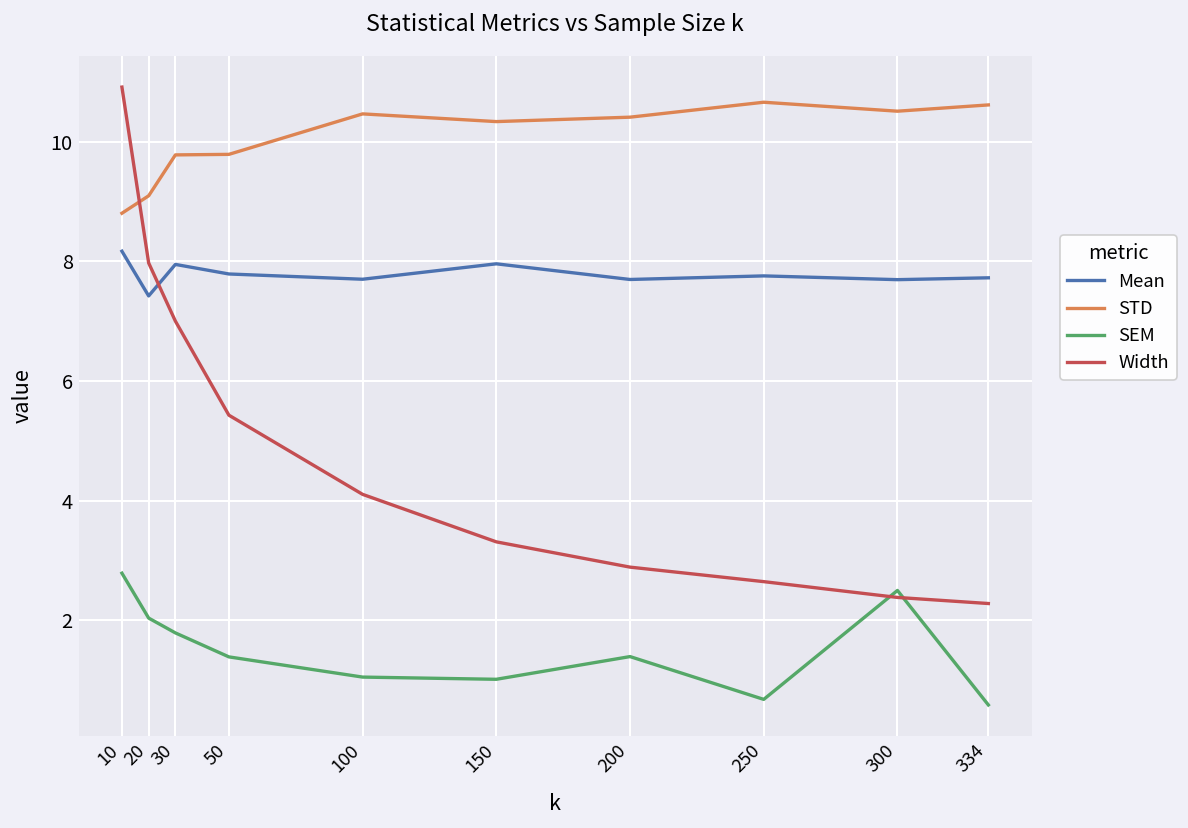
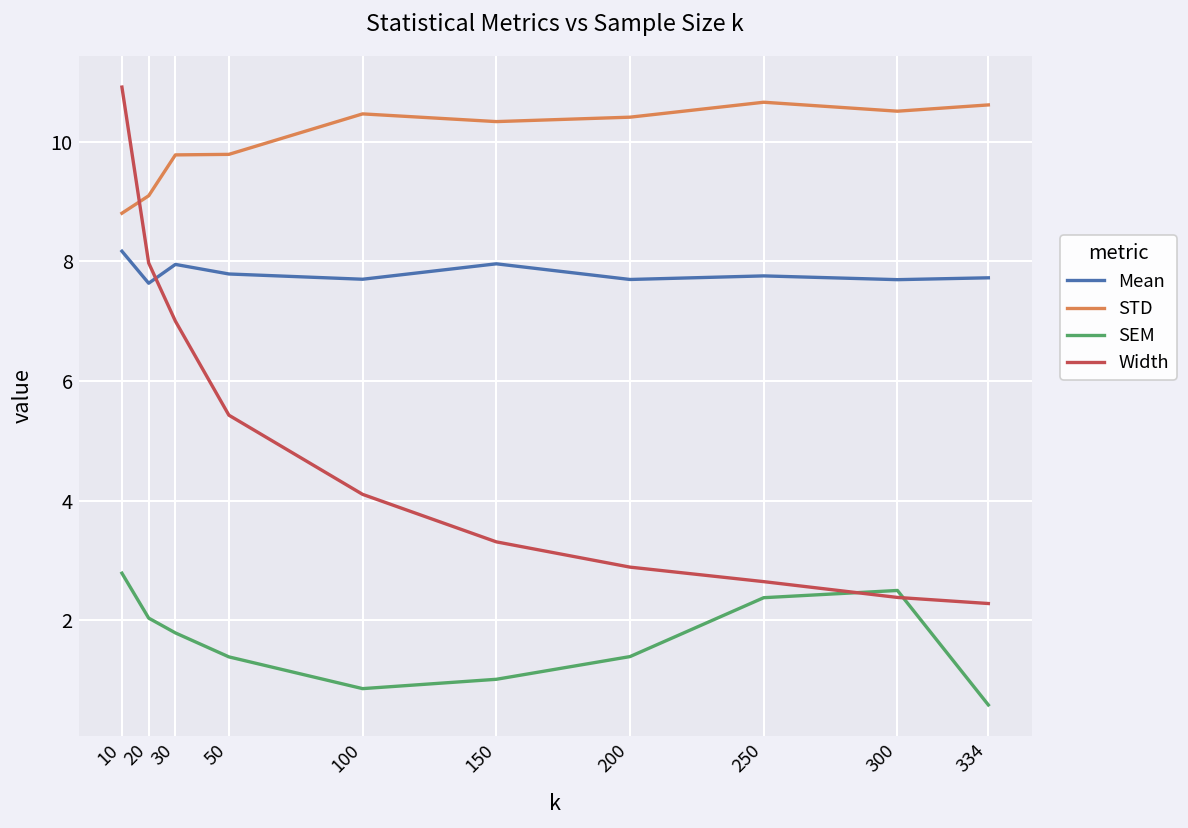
  {
    "Mean": {
      "10": 8.2,
-     "20": 7.4,
+     "20": 7.6,
      "30": 8.0,
      "50": 7.8,
      "100": 7.7,
      "150": 8.0,
      "200": 7.7,
      "250": 7.8,
      "300": 7.7,
      "334": 7.7
    },
    "SEM": {
      "10": 2.8,
      "20": 2.0,
      "30": 1.8,
      "50": 1.4,
-     "100": 1.0,
+     "100": 0.9,
      "150": 1.0,
      "200": 1.4,
-     "250": 0.7,
+     "250": 2.4,
      "300": 2.5,
      "334": 0.6
    }
  }
